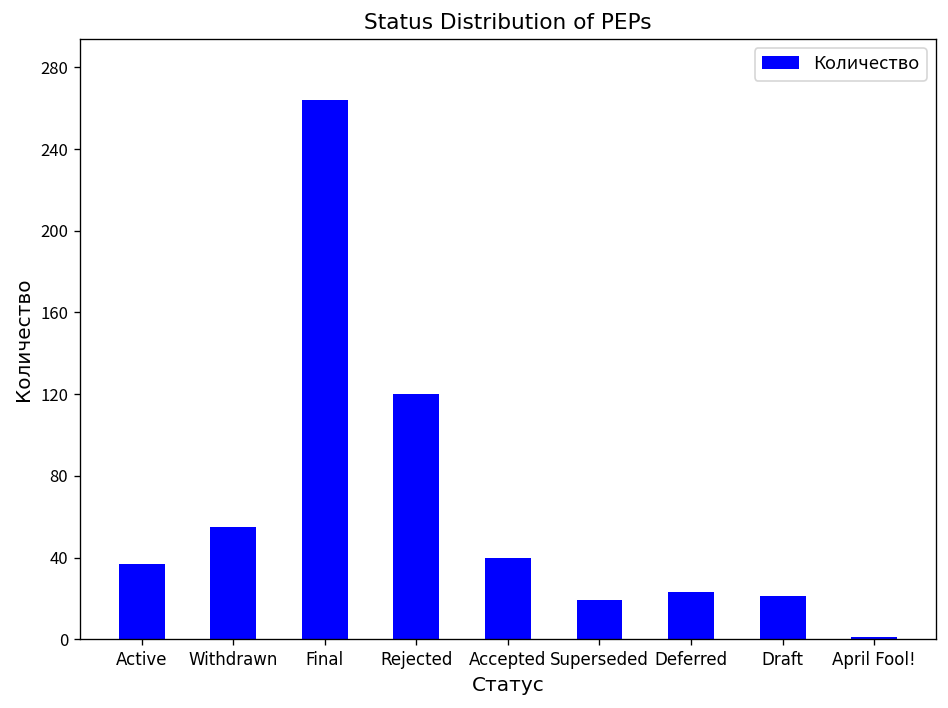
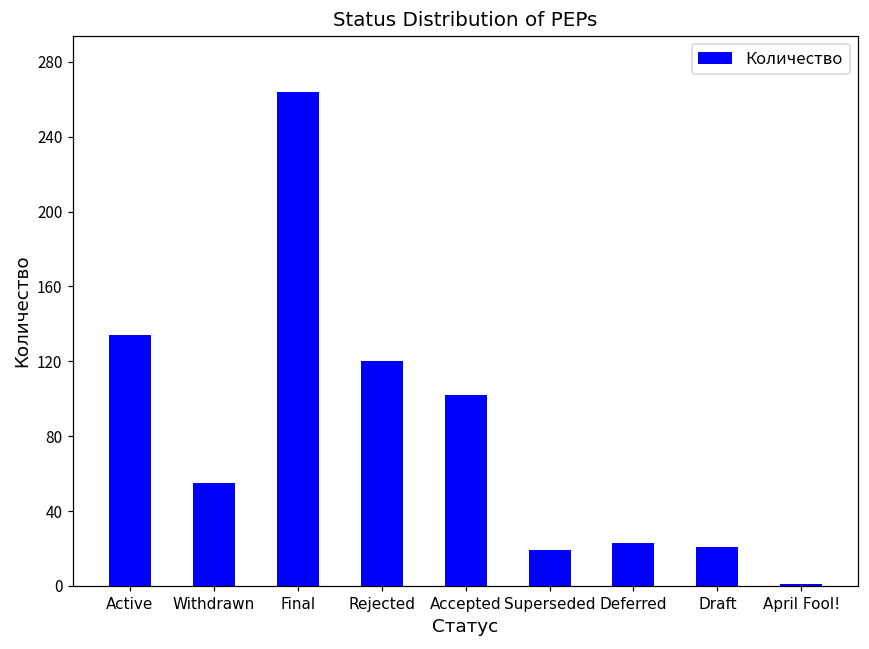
  {
-   "Active": 37,
+   "Active": 134,
    "Withdrawn": 55,
    "Final": 264,
    "Rejected": 120,
-   "Accepted": 40,
+   "Accepted": 102,
    "Superseded": 19,
    "Deferred": 23,
    "Draft": 21
  }
